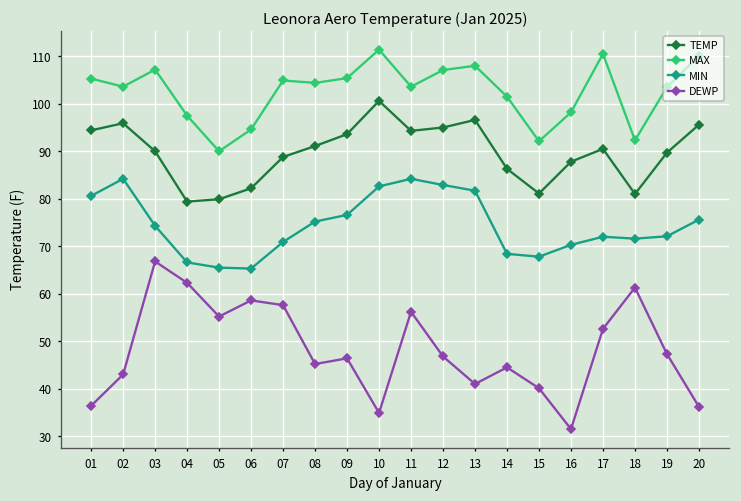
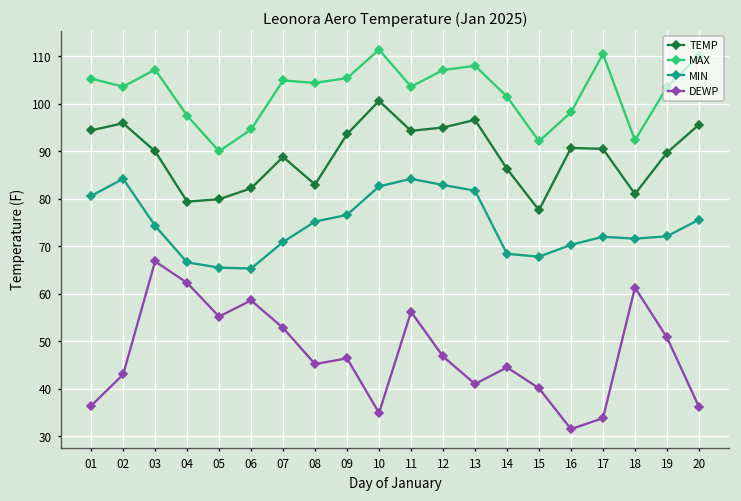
  {
    "TEMP": {
      "01": 94,
      "02": 96,
      "03": 90,
      "04": 79,
      "05": 80,
      "06": 82,
      "07": 89,
-     "08": 91,
+     "08": 83,
      "09": 94,
      "10": 101,
      "11": 94,
      "12": 95,
      "13": 97,
      "14": 86,
-     "15": 81,
-     "16": 88,
+     "15": 78,
+     "16": 91,
      "17": 91,
      "18": 81,
      "19": 90,
      "20": 96
    },
    "DEWP": {
      "01": 36,
      "02": 43,
      "03": 67,
      "04": 62,
      "05": 55,
      "06": 59,
-     "07": 58,
+     "07": 53,
      "08": 45,
      "09": 46,
      "10": 35,
      "11": 56,
      "12": 47,
      "13": 41,
      "14": 45,
      "15": 40,
      "16": 32,
-     "17": 53,
+     "17": 34,
      "18": 61,
-     "19": 47,
+     "19": 51,
      "20": 36
    }
  }
